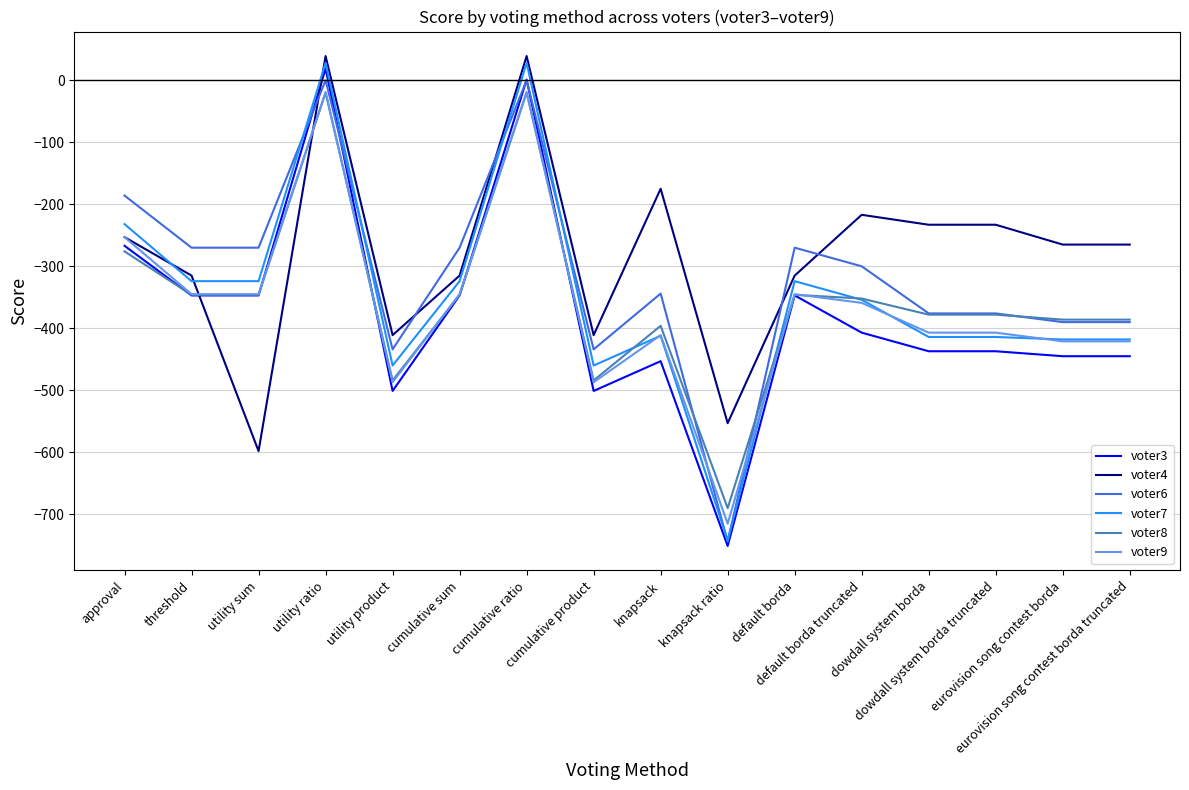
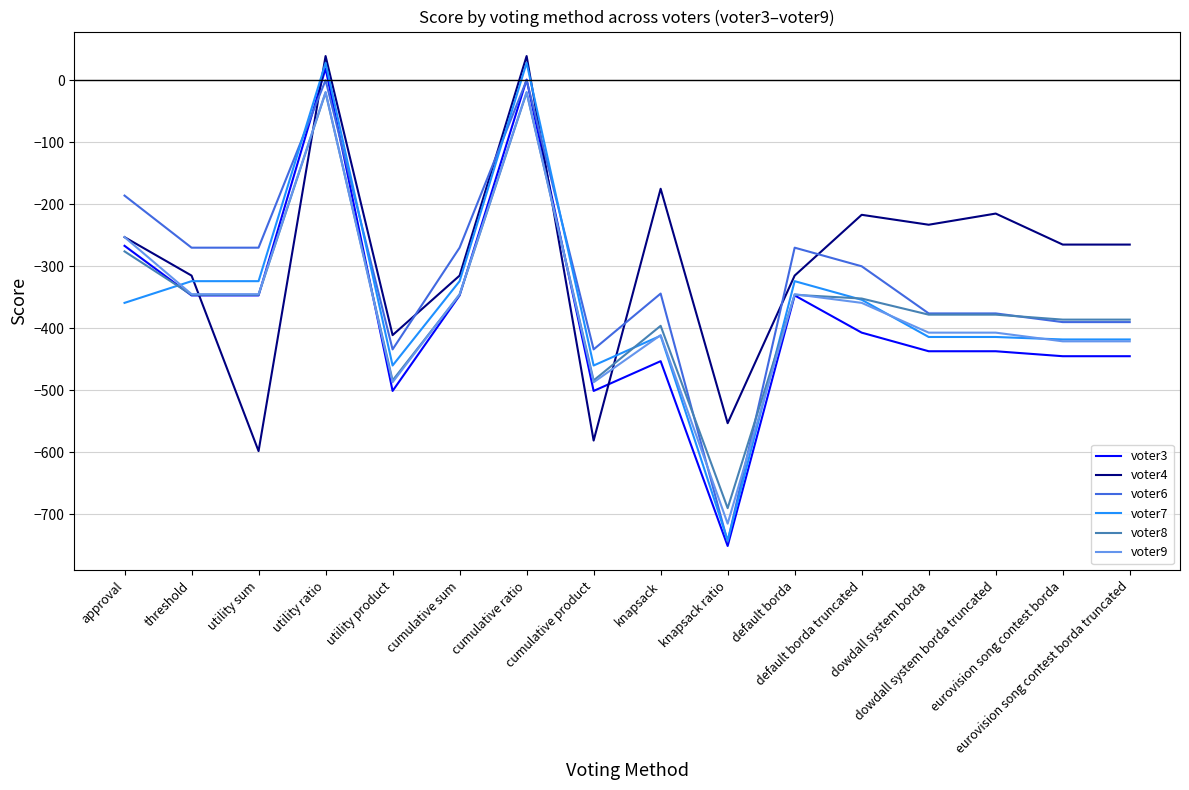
  {
    "voter3": {
      "approval": -270,
      "utility ratio": 20,
      "utility product": -500,
      "cumulative product": -500,
      "knapsack": -450,
      "knapsack ratio": -750,
      "default borda truncated": -410,
      "dowdall system borda": -440,
      "dowdall system borda truncated": -440,
      "eurovision song contest borda": -450,
      "eurovision song contest borda truncated": -450
    },
    "voter4": {
      "threshold": -320,
      "utility sum": -600,
      "utility ratio": 40,
      "utility product": -410,
      "cumulative sum": -320,
      "cumulative ratio": 40,
-     "cumulative product": -410,
+     "cumulative product": -580,
      "knapsack": -180,
      "knapsack ratio": -550,
      "default borda": -320,
      "default borda truncated": -220,
      "dowdall system borda": -230,
-     "dowdall system borda truncated": -230,
+     "dowdall system borda truncated": -220,
      "eurovision song contest borda": -270,
      "eurovision song contest borda truncated": -270
    },
    "voter7": {
-     "approval": -230,
+     "approval": -360,
      "threshold": -320,
      "utility sum": -320,
      "utility ratio": 30,
      "utility product": -460,
      "cumulative sum": -320,
      "cumulative ratio": 30,
      "cumulative product": -460,
      "default borda": -320,
      "dowdall system borda": -410,
      "dowdall system borda truncated": -410
    }
  }
